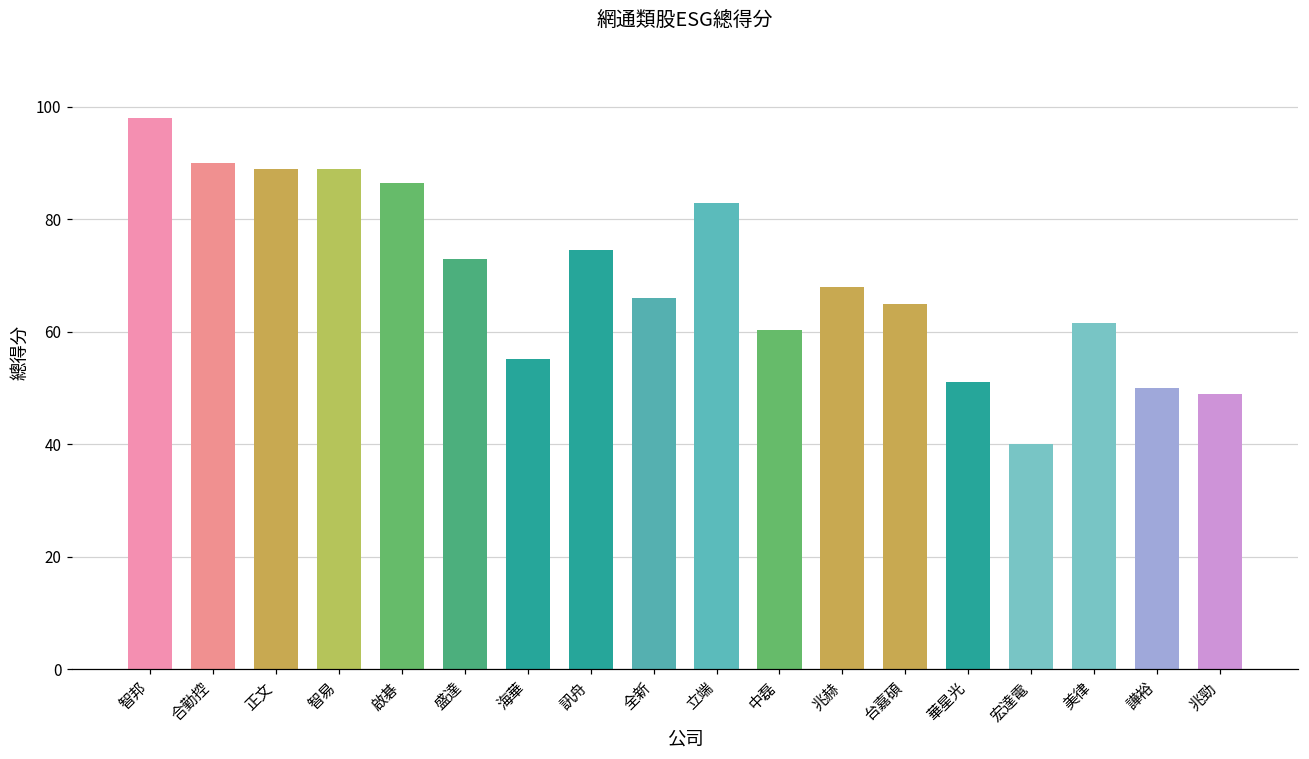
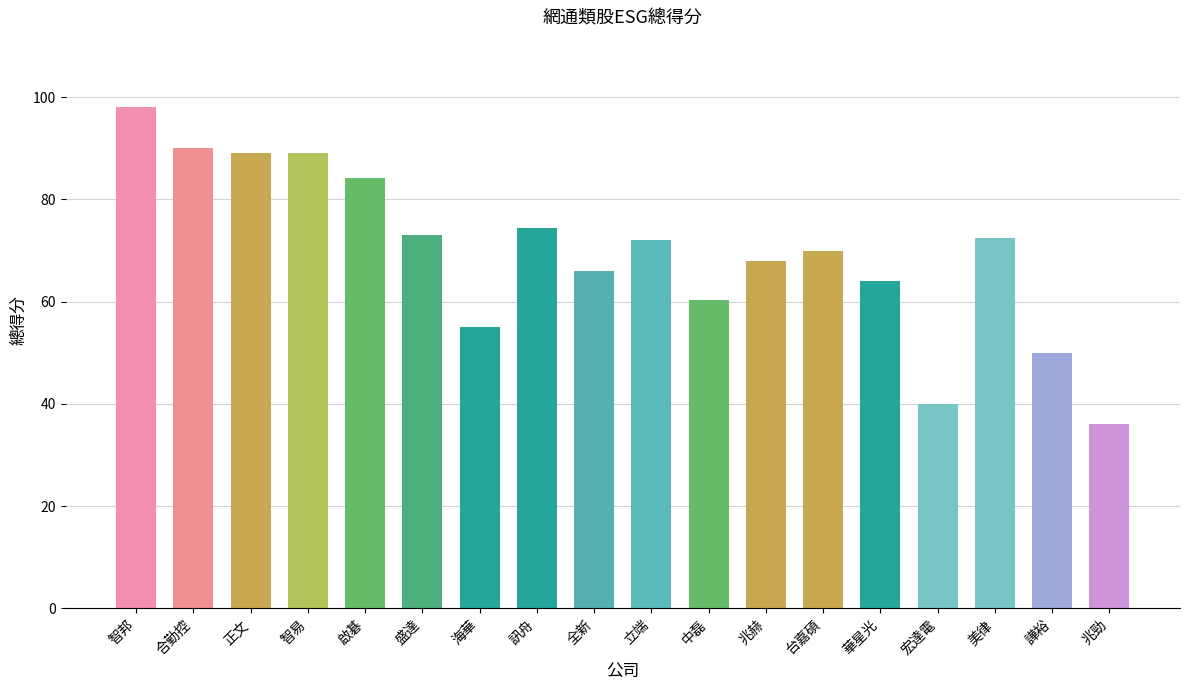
  {
    "智邦": 98,
    "合勤控": 90,
    "正文": 89,
    "智易": 89,
-   "啟碁": 87,
+   "啟碁": 84,
    "盛達": 73,
    "海華": 55,
    "訊舟": 75,
    "全新": 66,
-   "立端": 83,
+   "立端": 72,
    "中磊": 60,
    "兆赫": 68,
-   "台嘉碩": 65,
-   "華星光": 51,
+   "台嘉碩": 70,
+   "華星光": 64,
    "宏達電": 40,
-   "美律": 62,
+   "美律": 73,
    "譁裕": 50,
-   "兆勁": 49
+   "兆勁": 36
  }
